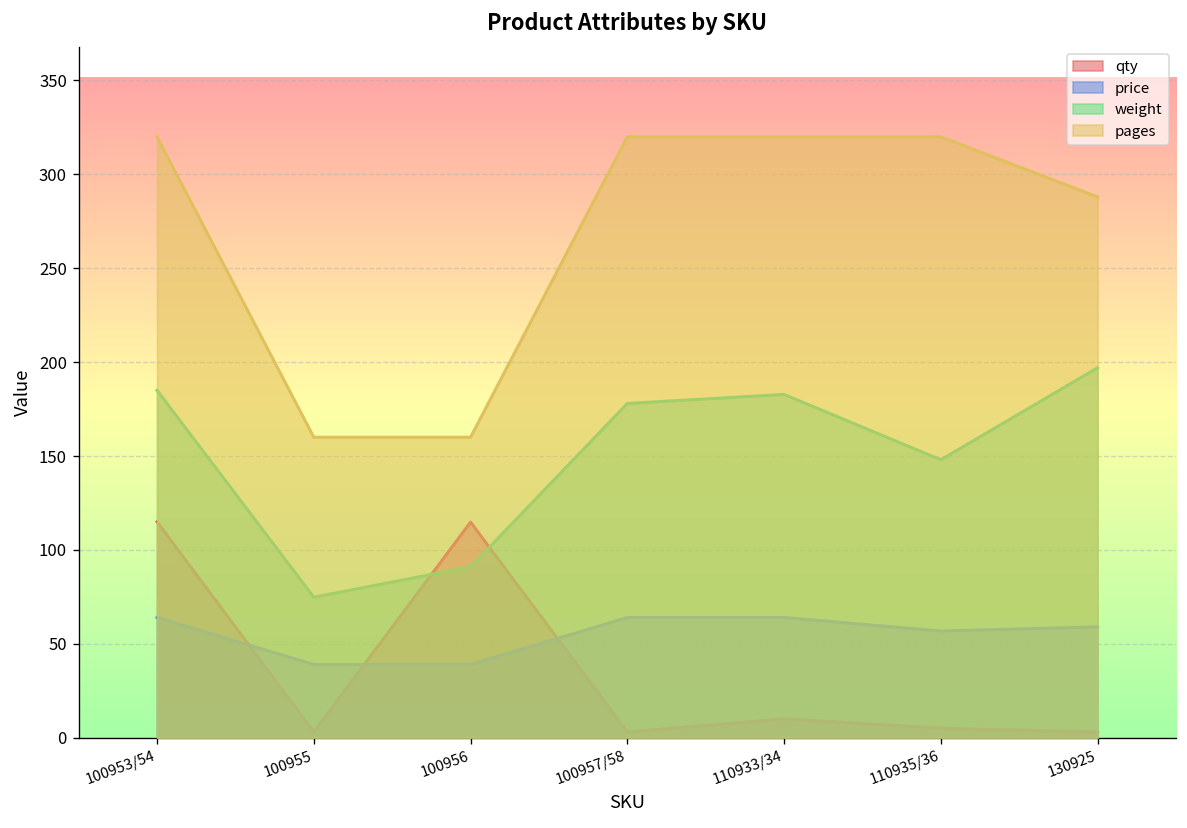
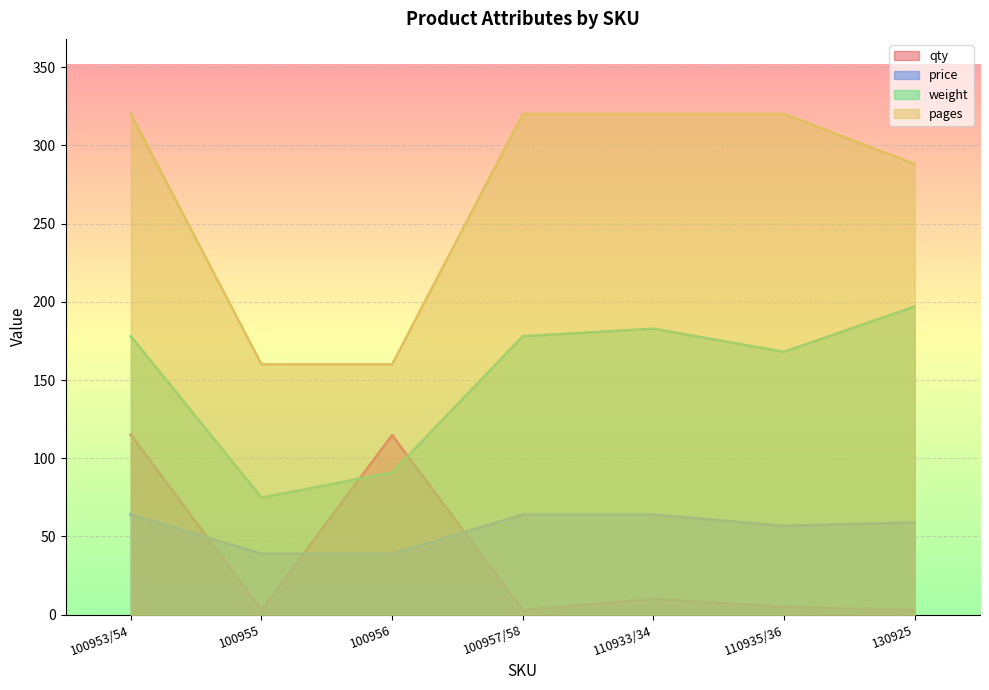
  {
    "qty": {
      "100953/54": 115,
      "100955": 3,
      "100956": 115,
      "100957/58": 3,
      "110933/34": 10,
      "110935/36": 5,
      "130925": 3
    },
    "price": {
      "100953/54": 64,
      "100955": 39,
      "100956": 39,
      "100957/58": 64,
      "110933/34": 64,
      "110935/36": 57,
      "130925": 59
    },
    "weight": {
-     "100953/54": 185,
+     "100953/54": 178,
      "100955": 75,
      "100956": 91,
      "100957/58": 178,
      "110933/34": 183,
-     "110935/36": 148,
+     "110935/36": 168,
      "130925": 197
    },
    "pages": {
      "100953/54": 320,
      "100955": 160,
      "100956": 160,
      "100957/58": 320,
      "110933/34": 320,
      "110935/36": 320,
      "130925": 288
    }
  }
